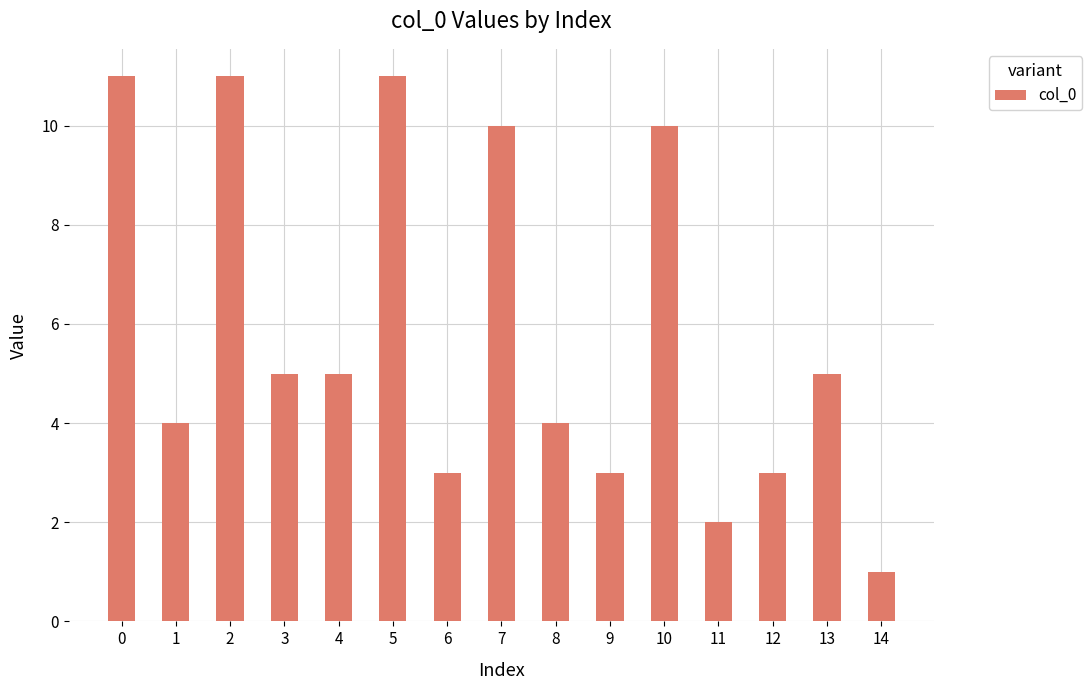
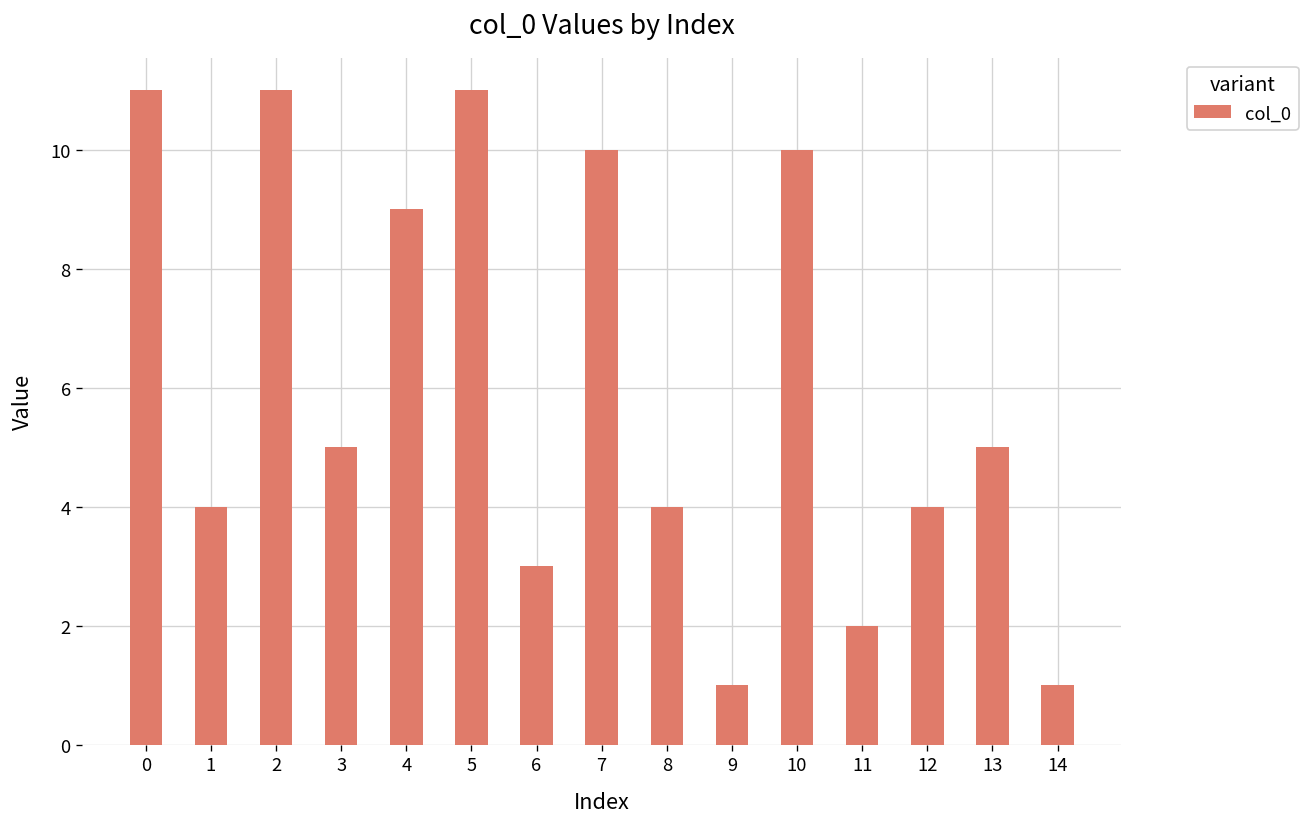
  {
    "0": 11,
    "1": 4,
    "2": 11,
    "3": 5,
-   "4": 5,
+   "4": 9,
    "5": 11,
    "6": 3,
    "7": 10,
    "8": 4,
-   "9": 3,
+   "9": 1,
    "10": 10,
    "11": 2,
-   "12": 3,
+   "12": 4,
    "13": 5,
    "14": 1
  }
